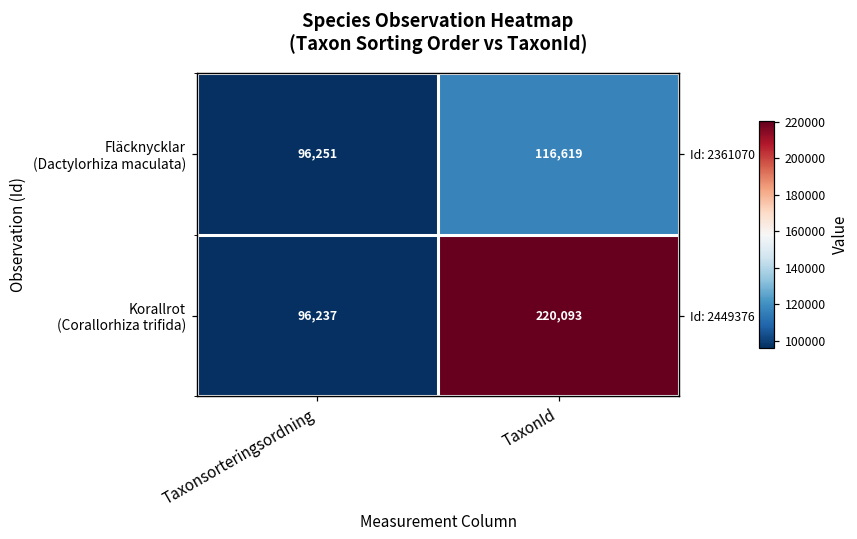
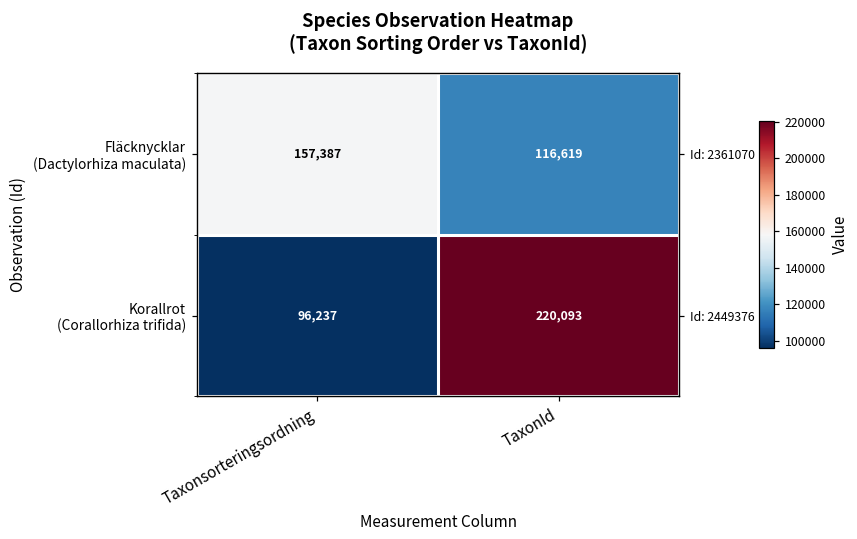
  {
    "Fläcknycklar (Dactylorhiza maculata)": {
-     "Taxonsorteringsordning": "96,251",
+     "Taxonsorteringsordning": "157,387",
      "TaxonId": "116,619"
    },
    "Korallrot (Corallorhiza trifida)": {
      "Taxonsorteringsordning": "96,237",
      "TaxonId": "220,093"
    }
  }
